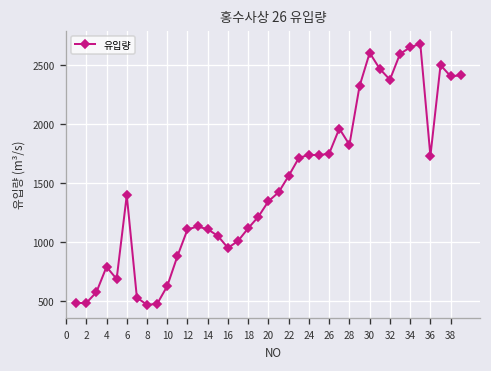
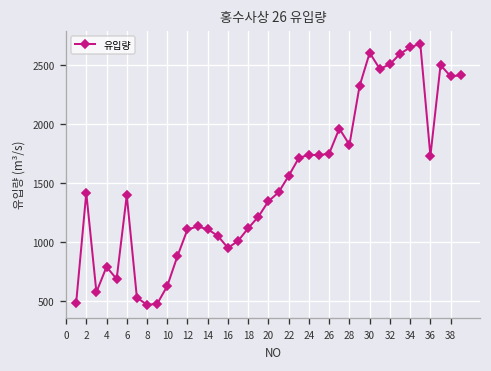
  {
-   "2": 500,
+   "2": 1400,
    "4": 800,
    "6": 1400,
    "8": 500,
    "10": 600,
    "12": 1100,
    "14": 1100,
    "16": 900,
    "18": 1100,
    "20": 1300,
    "22": 1600,
    "24": 1700,
    "26": 1800,
    "28": 1800,
    "30": 2600,
-   "32": 2400,
+   "32": 2500,
    "34": 2700,
    "36": 1700,
    "38": 2400
  }
